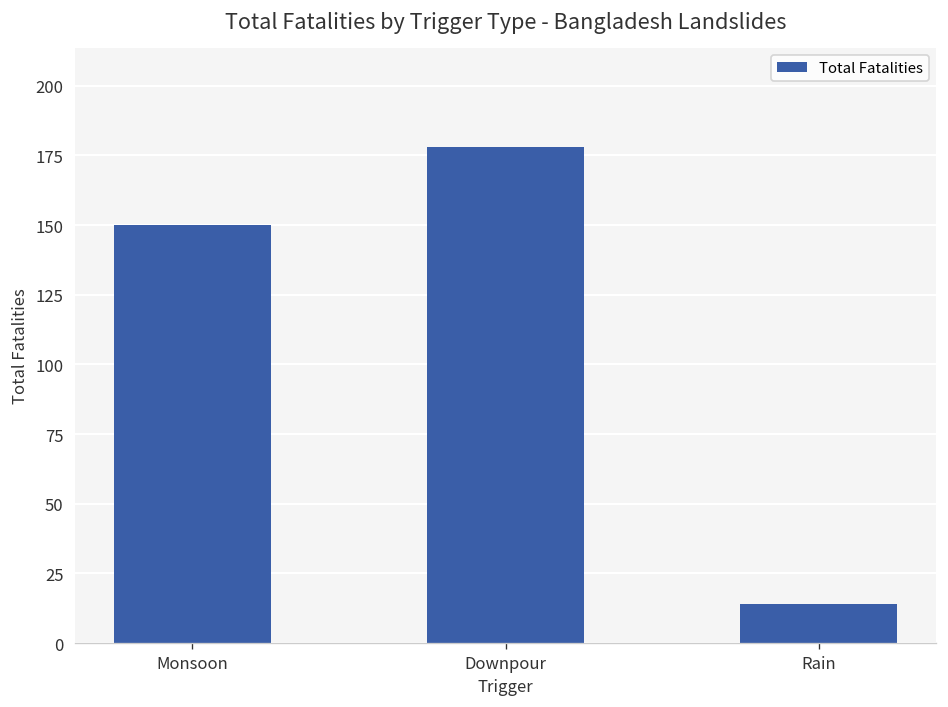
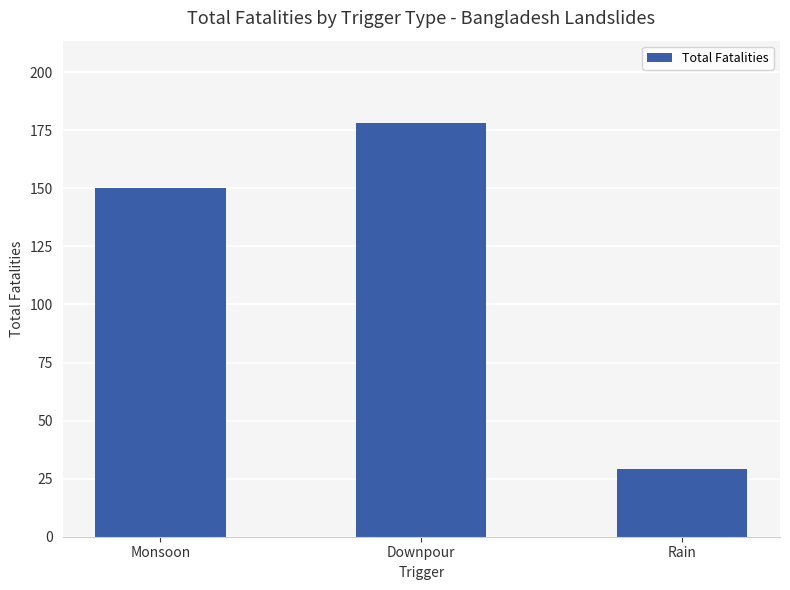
  {
    "Monsoon": 150,
    "Downpour": 178,
-   "Rain": 14
+   "Rain": 29
  }
